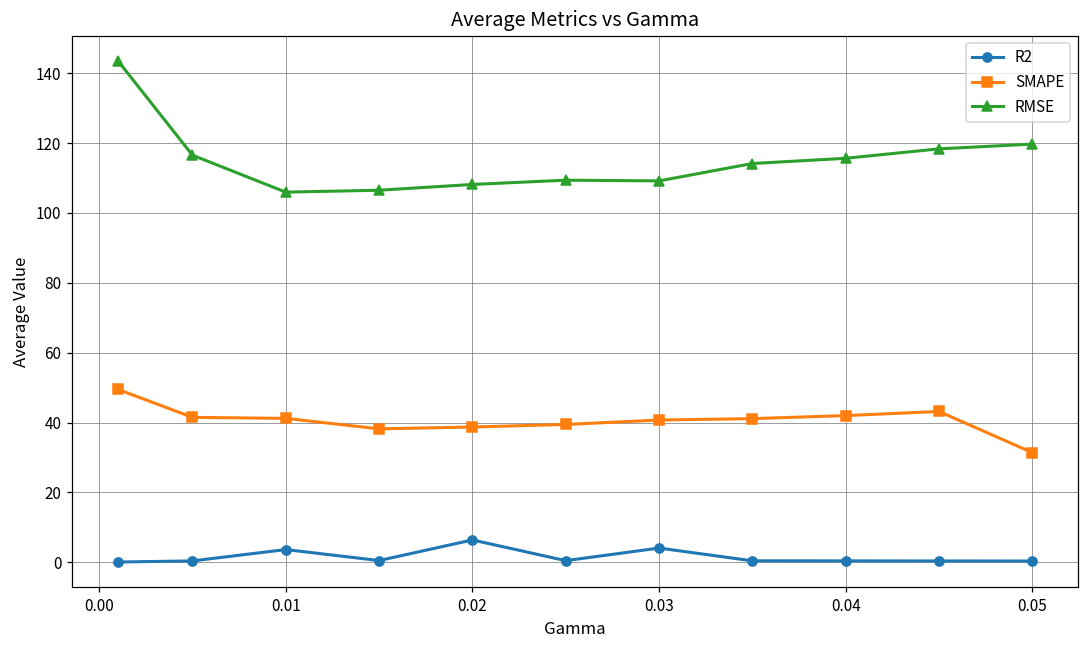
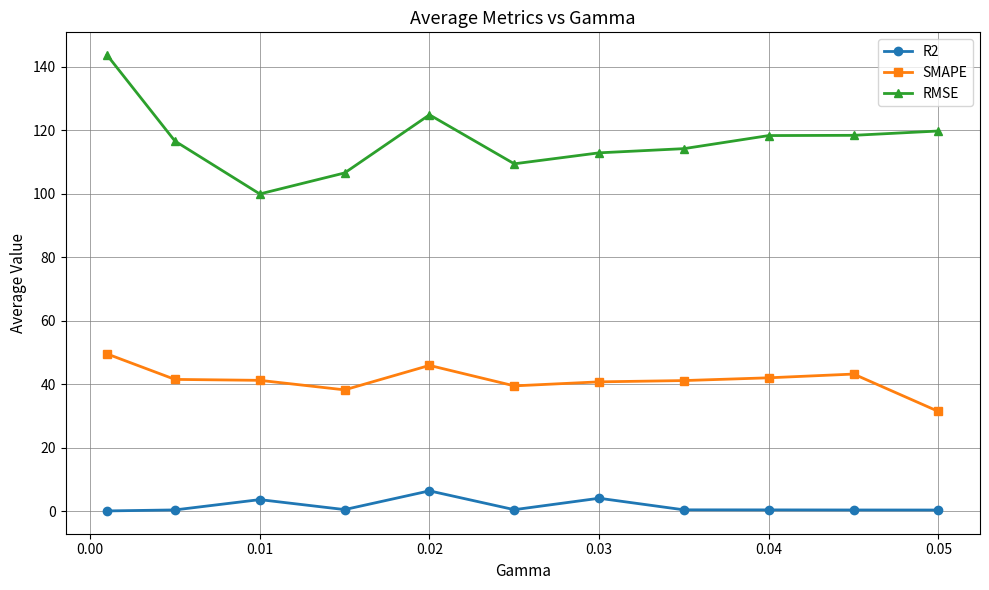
  {
    "R2": {
      "0.01": 4,
      "0.02": 6,
      "0.03": 4,
      "0.04": 0,
      "0.05": 0
    },
    "SMAPE": {
      "0.01": 41,
-     "0.02": 39,
+     "0.02": 46,
      "0.03": 41,
      "0.04": 42,
      "0.05": 31
    },
    "RMSE": {
-     "0.01": 106,
-     "0.02": 108,
-     "0.03": 109,
-     "0.04": 116,
+     "0.01": 100,
+     "0.02": 125,
+     "0.03": 113,
+     "0.04": 118,
      "0.05": 120
    }
  }
